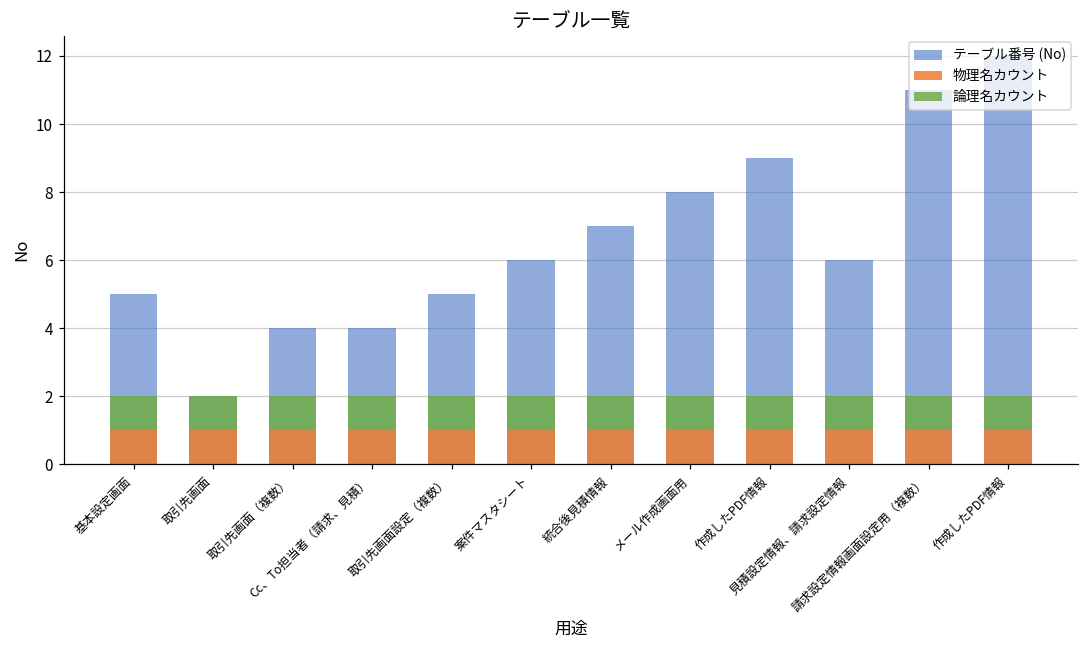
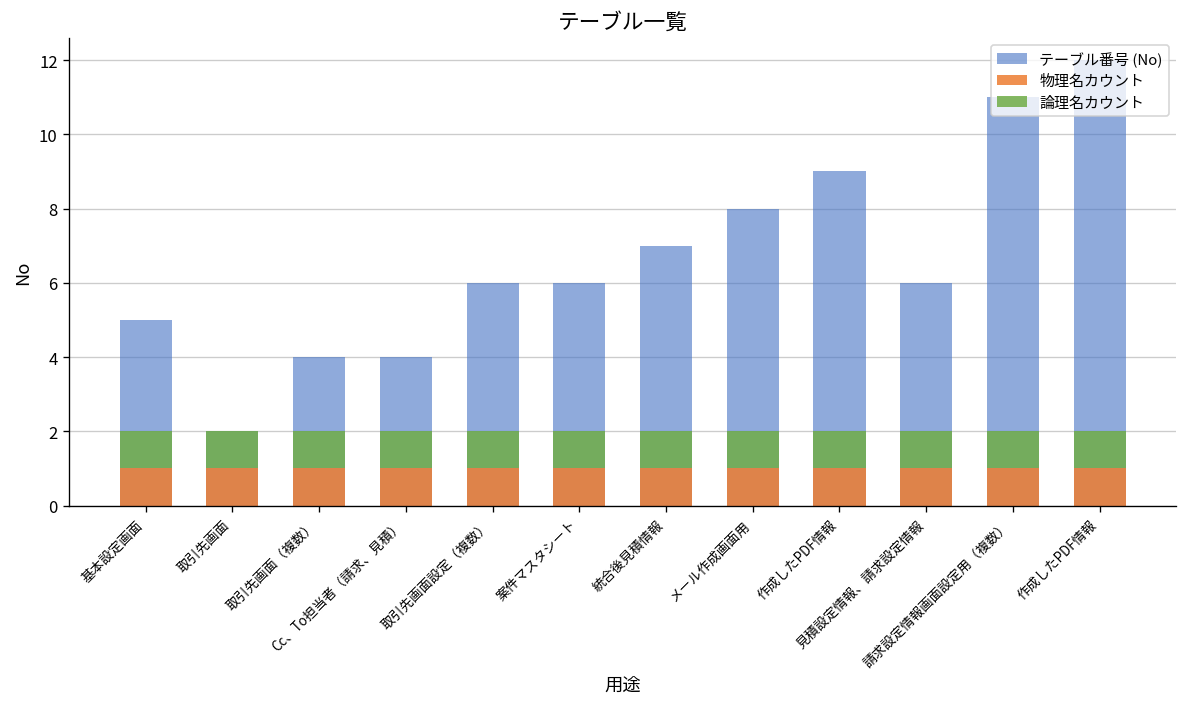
  {
    "テーブル番号 (No)": {
      "基本設定画面": 5,
      "取引先画面": 2,
      "取引先画面（複数）": 4,
      "Cc、To担当者（請求、見積）": 4,
-     "取引先画面設定（複数）": 5,
+     "取引先画面設定（複数）": 6,
      "案件マスタシート": 6,
      "統合後見積情報": 7,
      "メール作成画面用": 8,
      "見積設定情報、請求設定情報": 6
    }
  }
